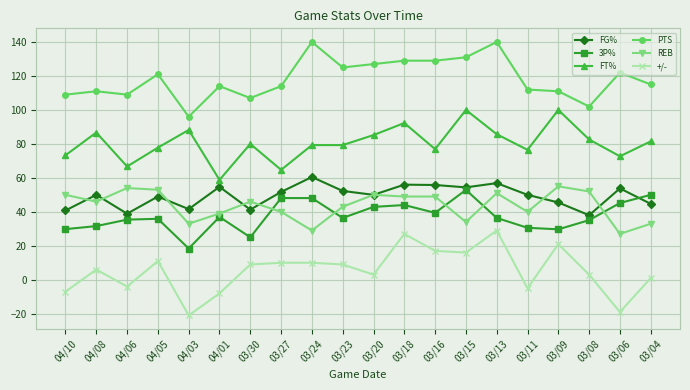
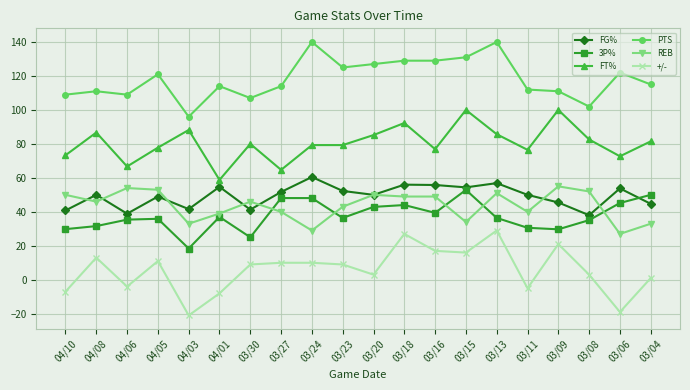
  {
    "+/-": {
      "04/10": -7,
-     "04/08": 6,
+     "04/08": 13,
      "04/06": -4,
      "04/05": 11,
      "04/03": -21,
      "04/01": -8,
      "03/30": 9,
      "03/27": 10,
      "03/24": 10,
      "03/23": 9,
      "03/20": 3,
      "03/18": 27,
      "03/16": 17,
      "03/15": 16,
      "03/13": 29,
      "03/11": -5,
      "03/09": 21,
      "03/08": 3,
      "03/06": -19,
      "03/04": 1
    }
  }
